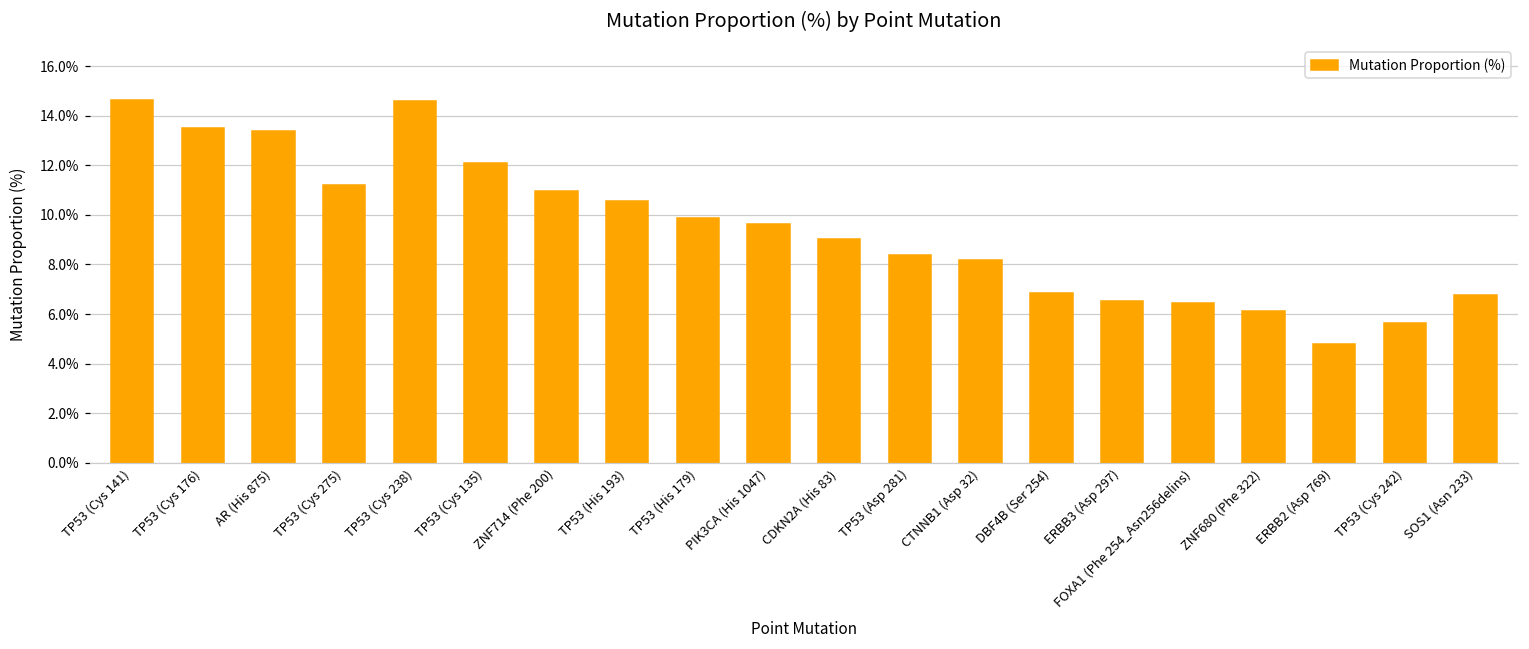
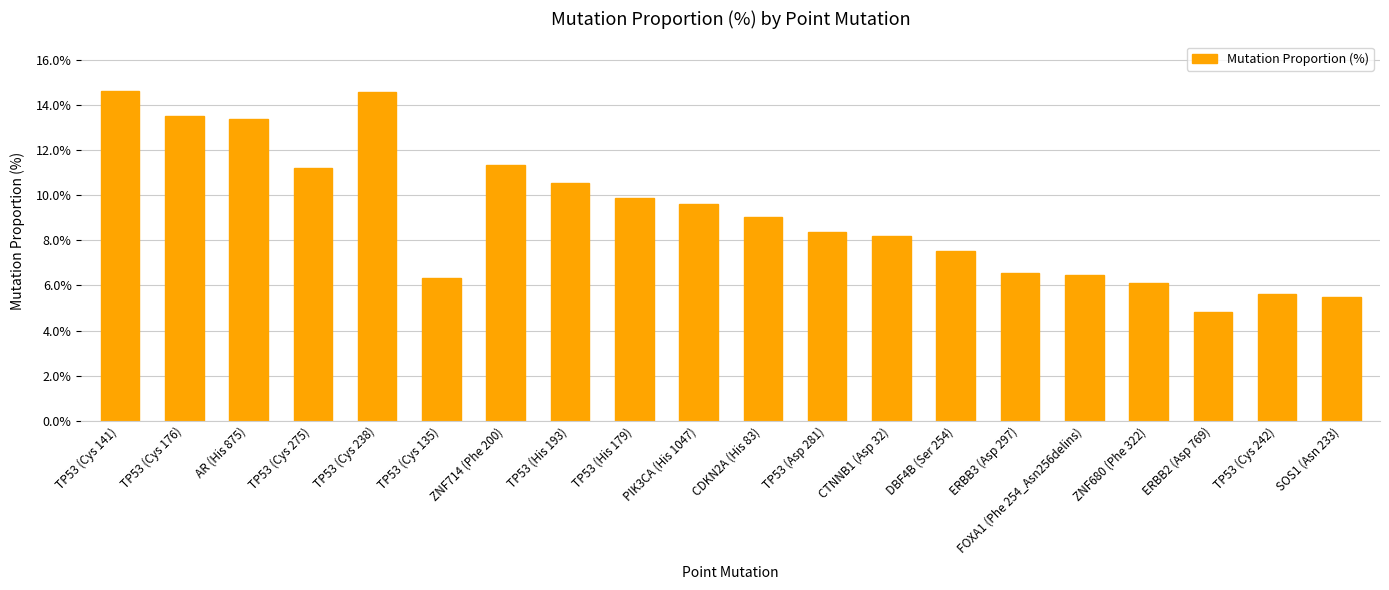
  {
    "TP53 (Cys 141)": "14.6%",
    "TP53 (Cys 176)": "13.5%",
    "AR (His 875)": "13.4%",
    "TP53 (Cys 275)": "11.2%",
    "TP53 (Cys 238)": "14.6%",
-   "TP53 (Cys 135)": "12.1%",
-   "ZNF714 (Phe 200)": "11.0%",
+   "TP53 (Cys 135)": "6.3%",
+   "ZNF714 (Phe 200)": "11.3%",
    "TP53 (His 193)": "10.5%",
    "TP53 (His 179)": "9.9%",
    "PIK3CA (His 1047)": "9.6%",
    "CDKN2A (His 83)": "9.0%",
    "TP53 (Asp 281)": "8.4%",
    "CTNNB1 (Asp 32)": "8.2%",
-   "DBF4B (Ser 254)": "6.8%",
+   "DBF4B (Ser 254)": "7.5%",
    "ERBB3 (Asp 297)": "6.5%",
    "FOXA1 (Phe 254_Asn256delins)": "6.5%",
    "ZNF680 (Phe 322)": "6.1%",
    "ERBB2 (Asp 769)": "4.8%",
    "TP53 (Cys 242)": "5.6%",
-   "SOS1 (Asn 233)": "6.8%"
+   "SOS1 (Asn 233)": "5.5%"
  }
